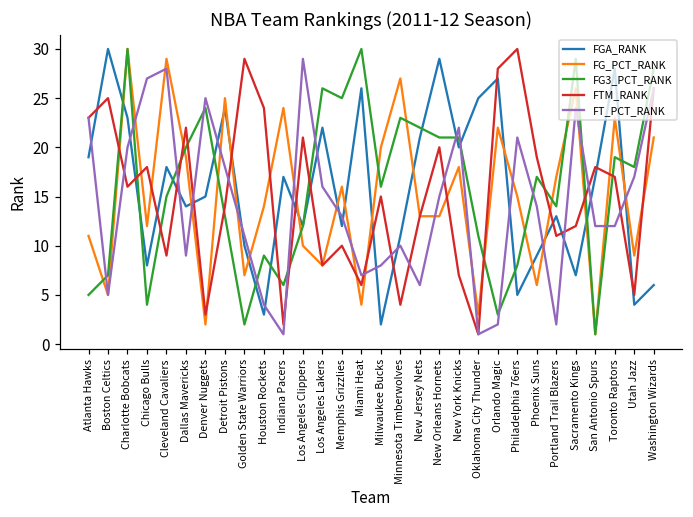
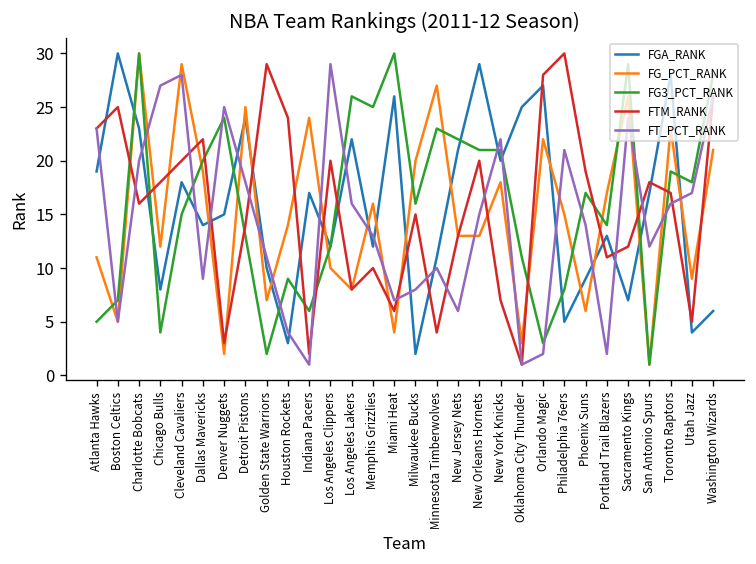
  {
    "FGA_RANK": {
      "Atlanta Hawks": 19,
      "Boston Celtics": 30,
      "Charlotte Bobcats": 23,
      "Chicago Bulls": 8,
      "Cleveland Cavaliers": 18,
      "Dallas Mavericks": 14,
      "Denver Nuggets": 15,
      "Detroit Pistons": 24,
      "Golden State Warriors": 10,
      "Houston Rockets": 3,
      "Indiana Pacers": 17,
      "Los Angeles Lakers": 22,
      "Memphis Grizzlies": 12,
      "Miami Heat": 26,
      "Milwaukee Bucks": 2,
      "Minnesota Timberwolves": 11,
      "New Jersey Nets": 21,
      "New Orleans Hornets": 29,
      "New York Knicks": 20,
      "Oklahoma City Thunder": 25,
      "Orlando Magic": 27,
      "Philadelphia 76ers": 5,
      "Phoenix Suns": 9,
      "Portland Trail Blazers": 13,
      "Sacramento Kings": 7,
      "San Antonio Spurs": 17,
      "Utah Jazz": 4,
      "Washington Wizards": 6
    },
    "FG_PCT_RANK": {
      "Atlanta Hawks": 11,
      "Chicago Bulls": 12,
      "Cleveland Cavaliers": 29,
      "Dallas Mavericks": 19,
      "Denver Nuggets": 2,
      "Detroit Pistons": 25,
      "Golden State Warriors": 7,
      "Houston Rockets": 14,
      "Indiana Pacers": 24,
      "Los Angeles Clippers": 10,
      "Memphis Grizzlies": 16,
      "Miami Heat": 4,
      "Milwaukee Bucks": 20,
      "Minnesota Timberwolves": 27,
      "New Orleans Hornets": 13,
      "New York Knicks": 18,
      "Oklahoma City Thunder": 3,
      "Orlando Magic": 22,
      "Philadelphia 76ers": 15,
      "Phoenix Suns": 6,
      "Portland Trail Blazers": 17,
      "Utah Jazz": 9,
      "Washington Wizards": 21
    },
    "FG3_PCT_RANK": {
      "Atlanta Hawks": 5,
      "Boston Celtics": 7,
      "Chicago Bulls": 4,
      "Cleveland Cavaliers": 15,
      "Dallas Mavericks": 20,
      "Denver Nuggets": 24,
      "Detroit Pistons": 13,
      "Golden State Warriors": 2,
      "Houston Rockets": 9,
      "Indiana Pacers": 6,
      "Los Angeles Lakers": 26,
      "Memphis Grizzlies": 25,
      "Miami Heat": 30,
      "Milwaukee Bucks": 16,
      "Minnesota Timberwolves": 23,
      "New Jersey Nets": 22,
      "New Orleans Hornets": 21,
      "New York Knicks": 21,
      "Oklahoma City Thunder": 11,
      "Orlando Magic": 3,
      "Philadelphia 76ers": 8,
      "Phoenix Suns": 17,
      "Portland Trail Blazers": 14,
      "Toronto Raptors": 19,
      "Utah Jazz": 18
    },
    "FTM_RANK": {
      "Boston Celtics": 25,
      "Charlotte Bobcats": 16,
      "Chicago Bulls": 18,
-     "Cleveland Cavaliers": 9,
+     "Cleveland Cavaliers": 20,
      "Dallas Mavericks": 22,
      "Denver Nuggets": 3,
      "Detroit Pistons": 14,
      "Golden State Warriors": 29,
      "Houston Rockets": 24,
      "Indiana Pacers": 2,
-     "Los Angeles Clippers": 21,
+     "Los Angeles Clippers": 20,
      "Memphis Grizzlies": 10,
      "Miami Heat": 6,
      "Milwaukee Bucks": 15,
      "Minnesota Timberwolves": 4,
      "New Orleans Hornets": 20,
      "New York Knicks": 7,
      "Orlando Magic": 28,
      "Philadelphia 76ers": 30,
      "Phoenix Suns": 19,
      "Portland Trail Blazers": 11,
      "Sacramento Kings": 12,
      "San Antonio Spurs": 18,
      "Toronto Raptors": 17,
      "Utah Jazz": 5
    },
    "FT_PCT_RANK": {
      "Charlotte Bobcats": 20,
      "Chicago Bulls": 27,
      "Cleveland Cavaliers": 28,
      "Dallas Mavericks": 9,
      "Denver Nuggets": 25,
      "Detroit Pistons": 18,
      "Golden State Warriors": 11,
      "Houston Rockets": 4,
      "Indiana Pacers": 1,
      "Los Angeles Clippers": 29,
      "Los Angeles Lakers": 16,
      "Memphis Grizzlies": 13,
      "Miami Heat": 7,
      "Milwaukee Bucks": 8,
      "Minnesota Timberwolves": 10,
      "New Jersey Nets": 6,
      "New Orleans Hornets": 15,
      "New York Knicks": 22,
      "Orlando Magic": 2,
      "Philadelphia 76ers": 21,
      "Phoenix Suns": 14,
      "Portland Trail Blazers": 2,
      "San Antonio Spurs": 12,
-     "Toronto Raptors": 12,
+     "Toronto Raptors": 16,
      "Utah Jazz": 17
    }
  }
